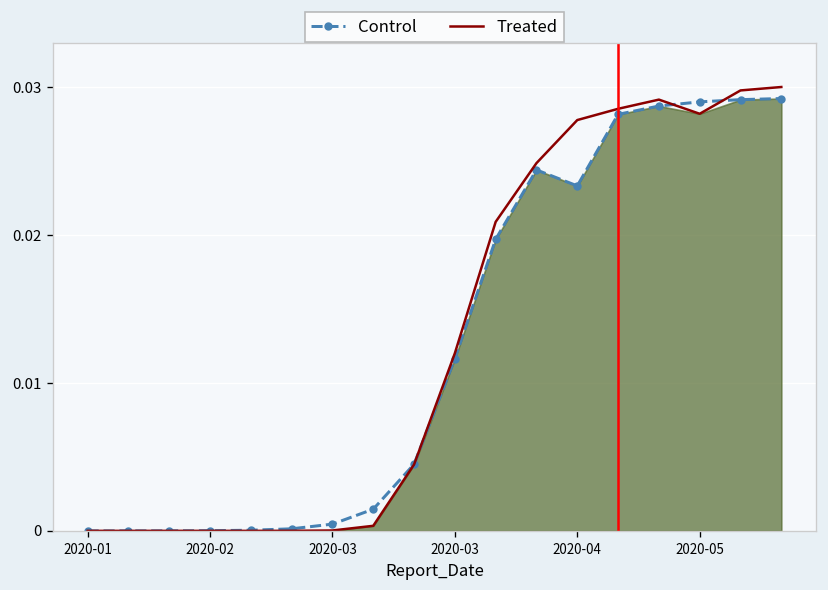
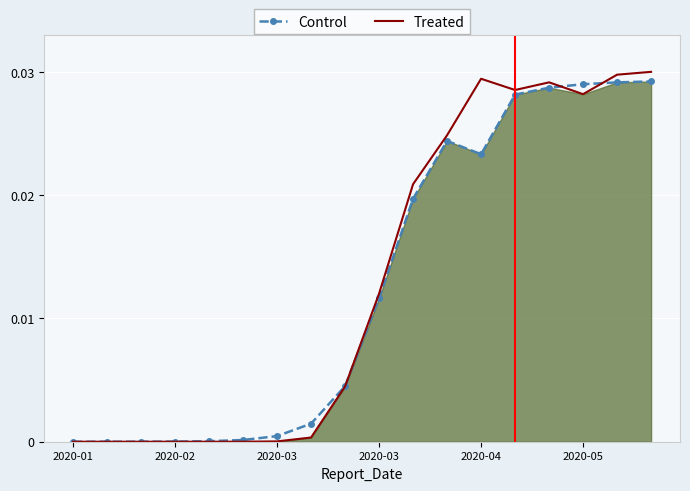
  {
    "Control": {
      "2020-05": 0.0290
    },
    "Treated": {
-     "2020-04": 0.0278
+     "2020-04": 0.0294
    }
  }
